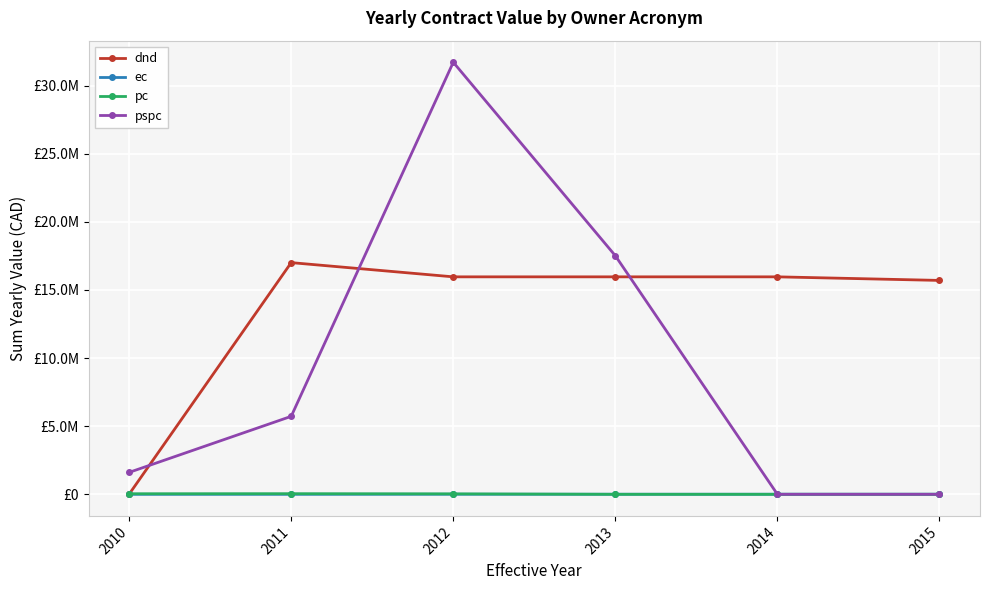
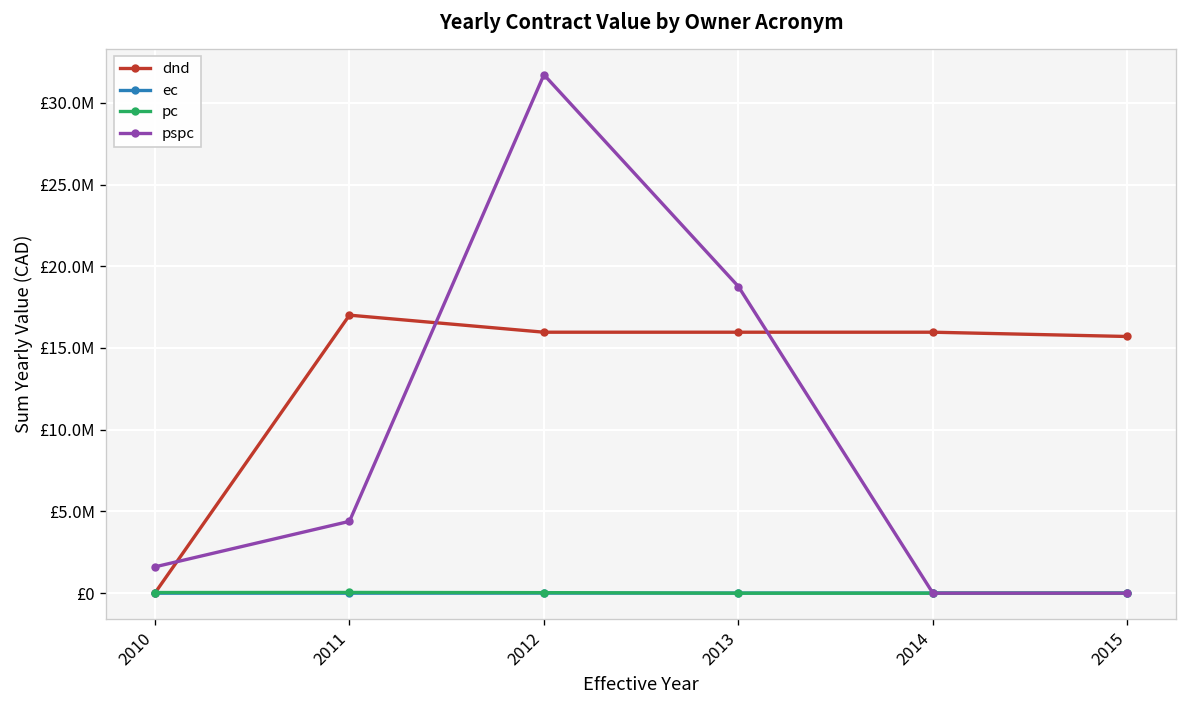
  {
    "dnd": {
      "2011": "£17000000",
      "2012": "£16000000",
      "2013": "£16000000",
      "2014": "£16000000",
      "2015": "£15700000"
    },
    "pc": {
      "2011": "£0",
      "2012": "£0",
      "2013": "£0"
    },
    "pspc": {
      "2010": "£1600000",
-     "2011": "£5700000",
+     "2011": "£4400000",
      "2012": "£31700000",
-     "2013": "£17500000"
+     "2013": "£18800000"
    }
  }
